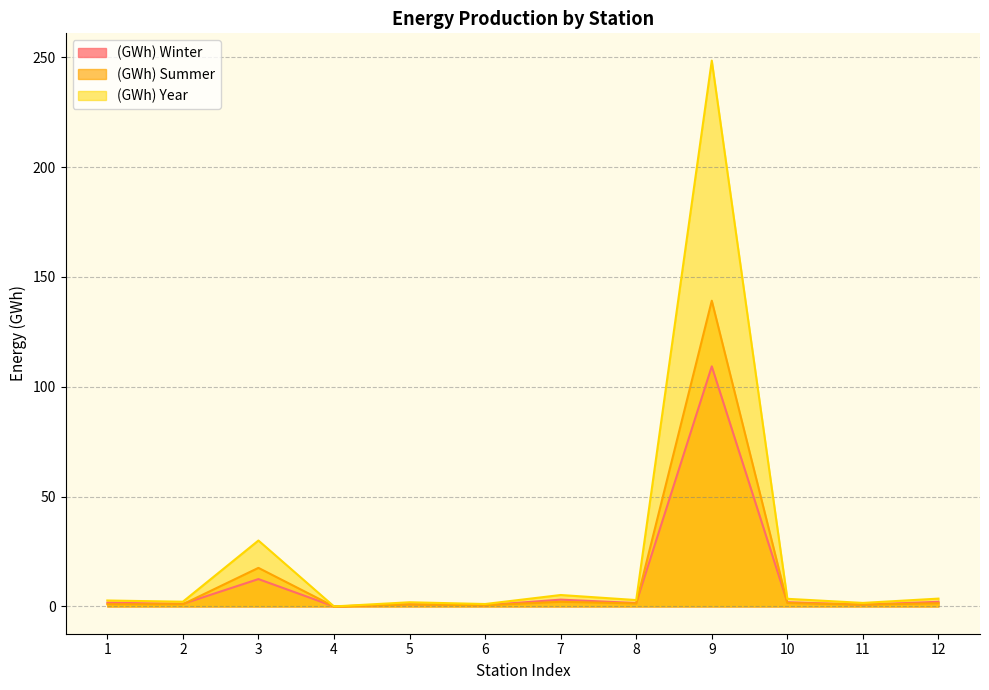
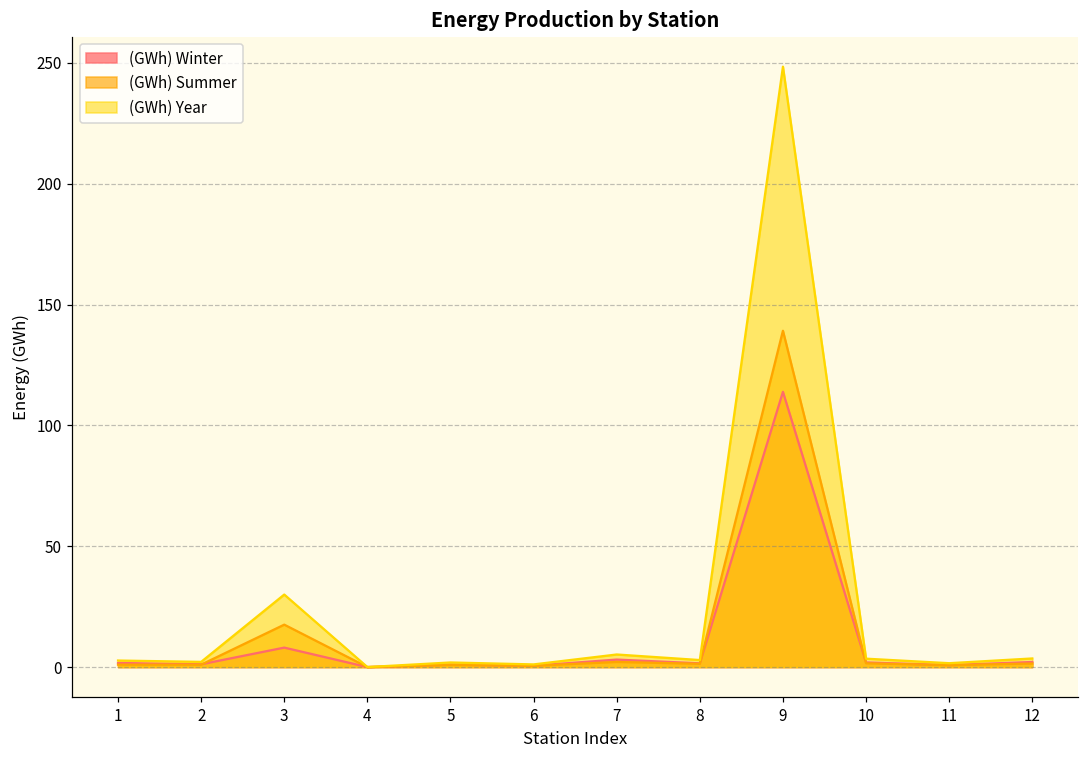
  {
    "(GWh) Winter": {
-     "3": 12,
-     "9": 109
+     "3": 8,
+     "9": 114
    }
  }
